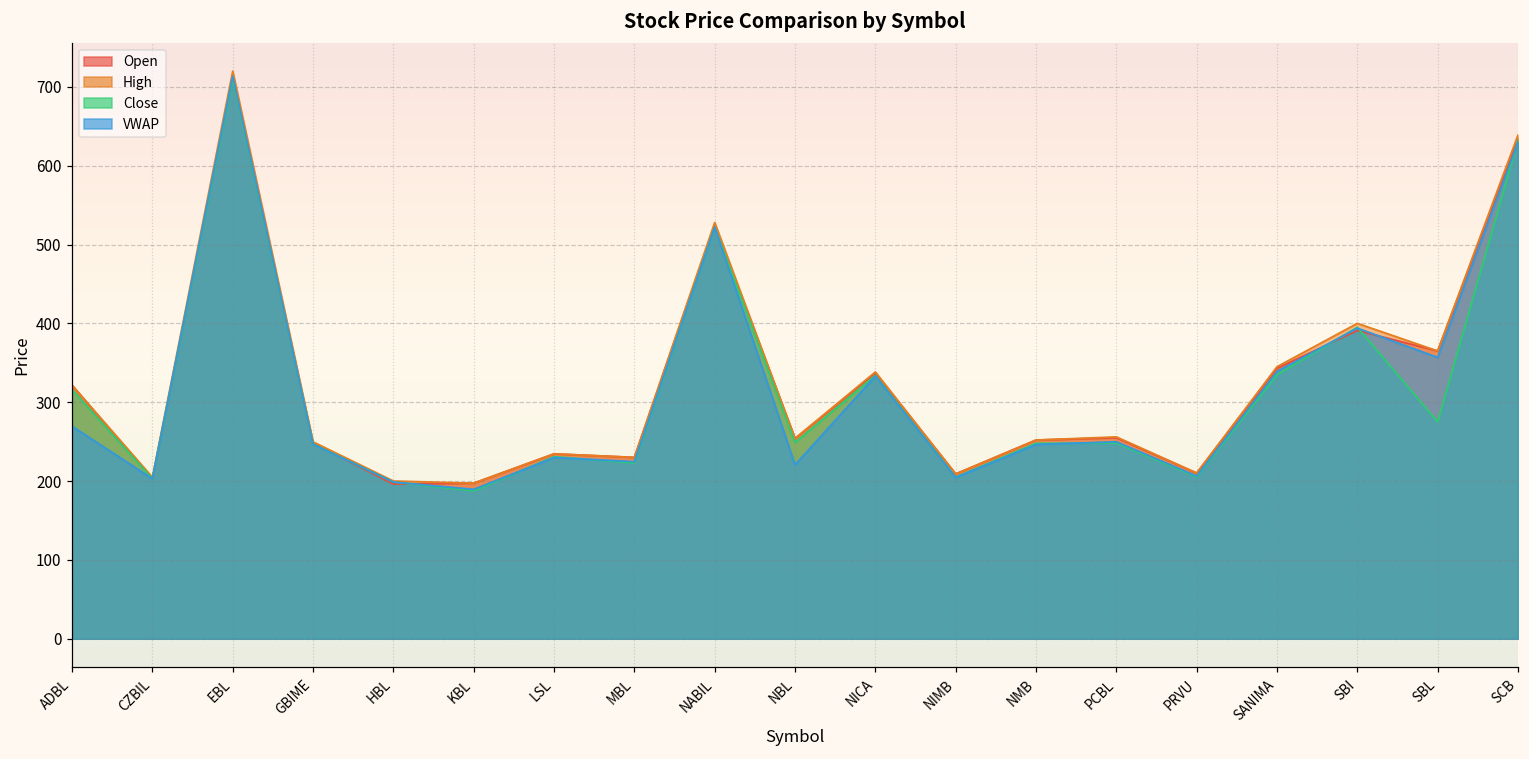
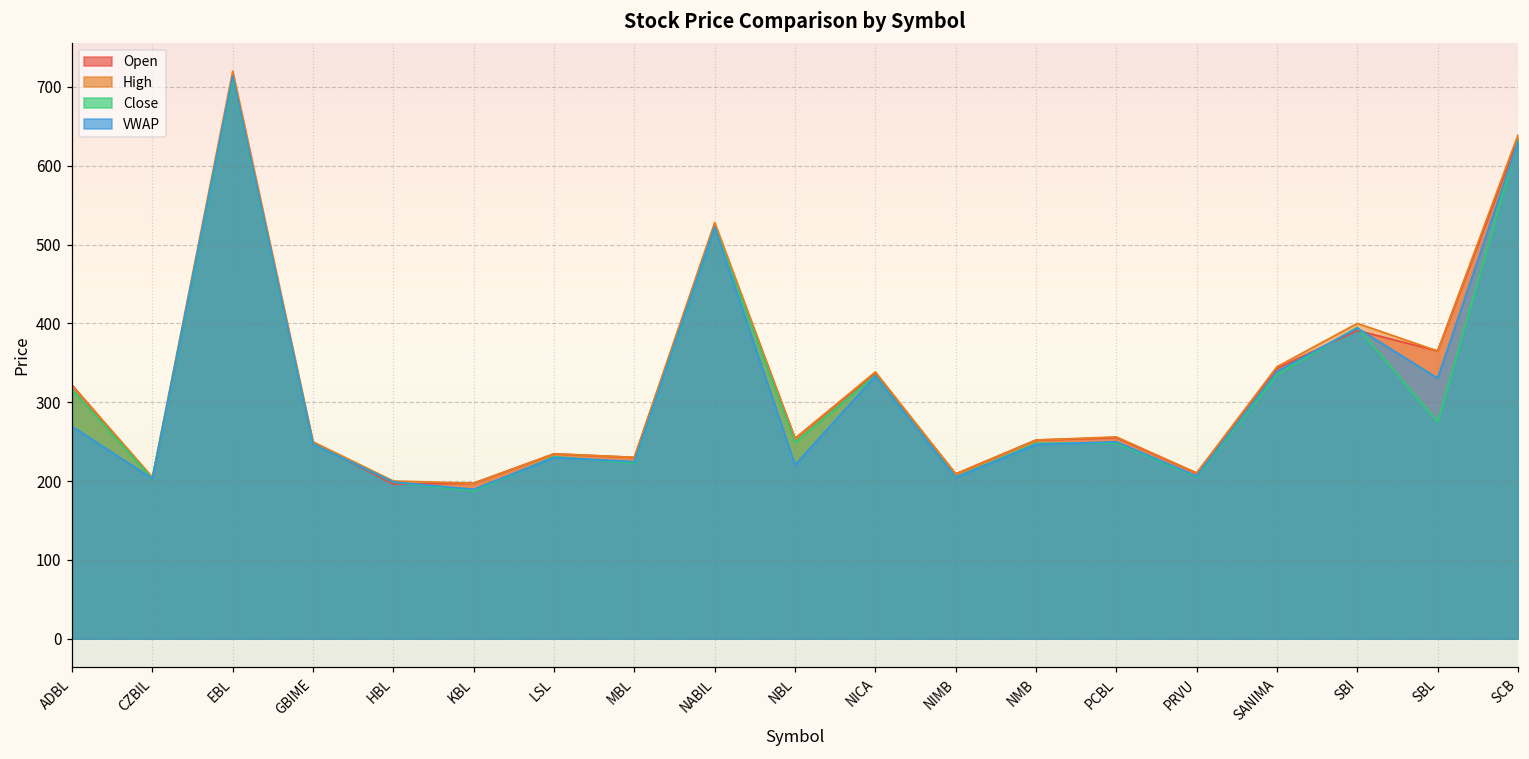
  {
    "Close": {
      "ADBL": 320,
      "NBL": 250,
      "SANIMA": 340,
      "SBL": 280
    },
    "VWAP": {
      "ADBL": 270,
      "NBL": 220,
      "SANIMA": 340,
-     "SBL": 360
+     "SBL": 330
    }
  }
